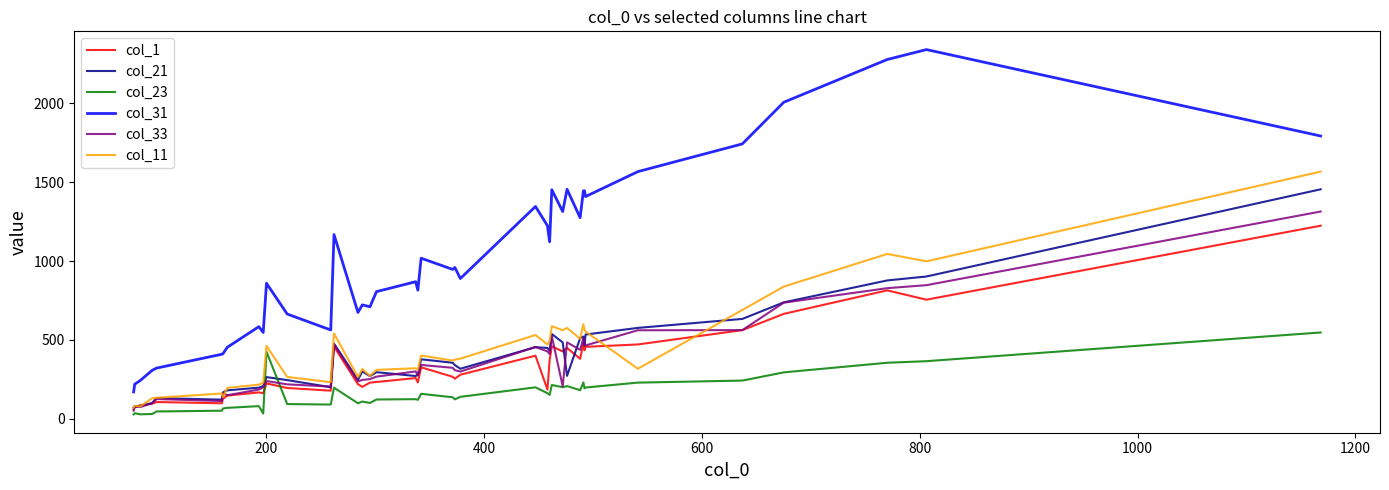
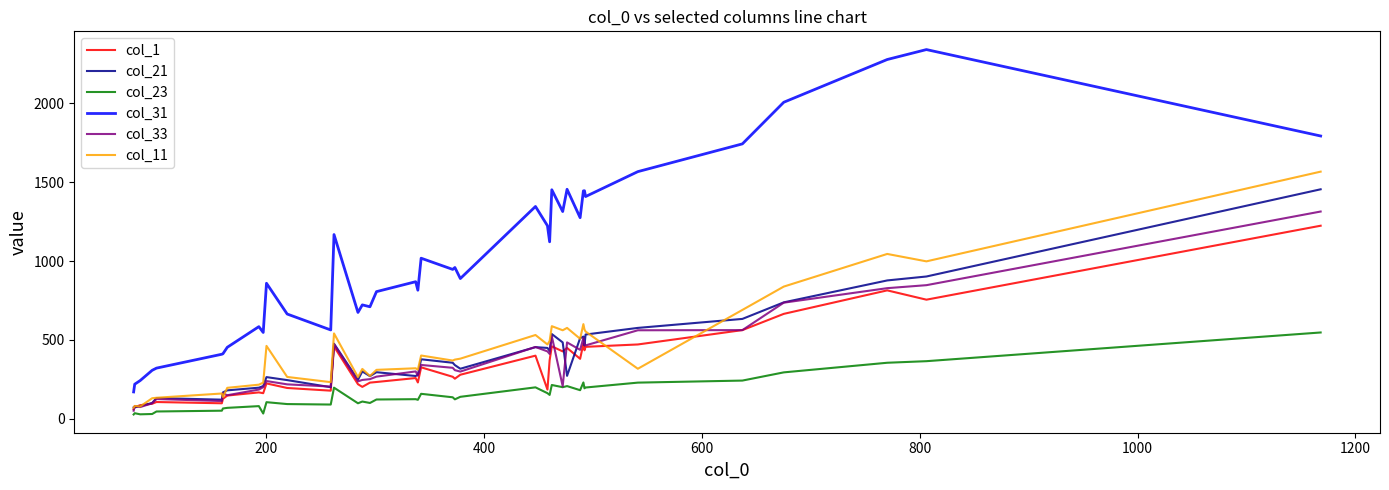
  {
    "col_21": {
      "200": 260
    },
    "col_23": {
-     "200": 430
+     "200": 110
    },
    "col_31": {
      "200": 860
    },
    "col_11": {
      "200": 460
    }
  }
